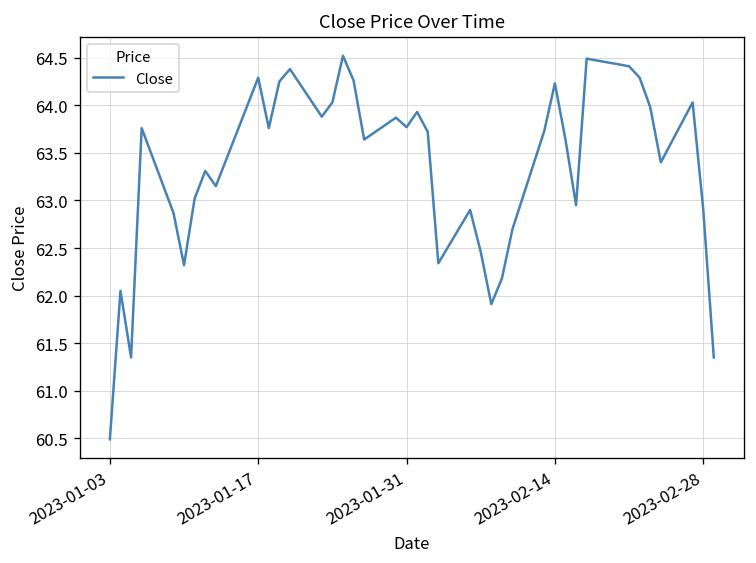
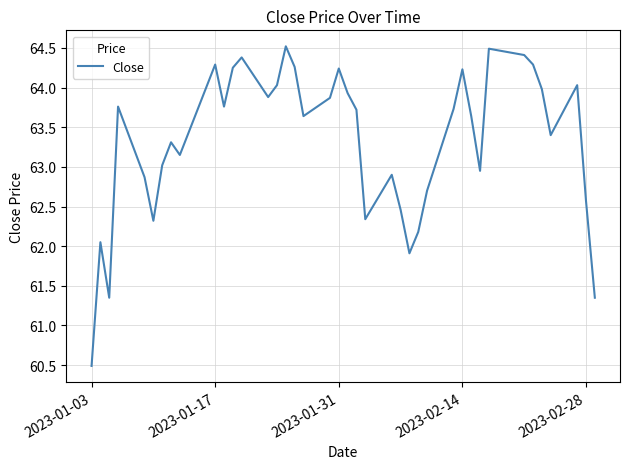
  {
    "2023-01-03": 60.5,
    "2023-01-17": 64.3,
-   "2023-01-31": 63.8,
+   "2023-01-31": 64.2,
    "2023-02-14": 64.2,
-   "2023-02-28": 62.9
+   "2023-02-28": 62.6
  }
